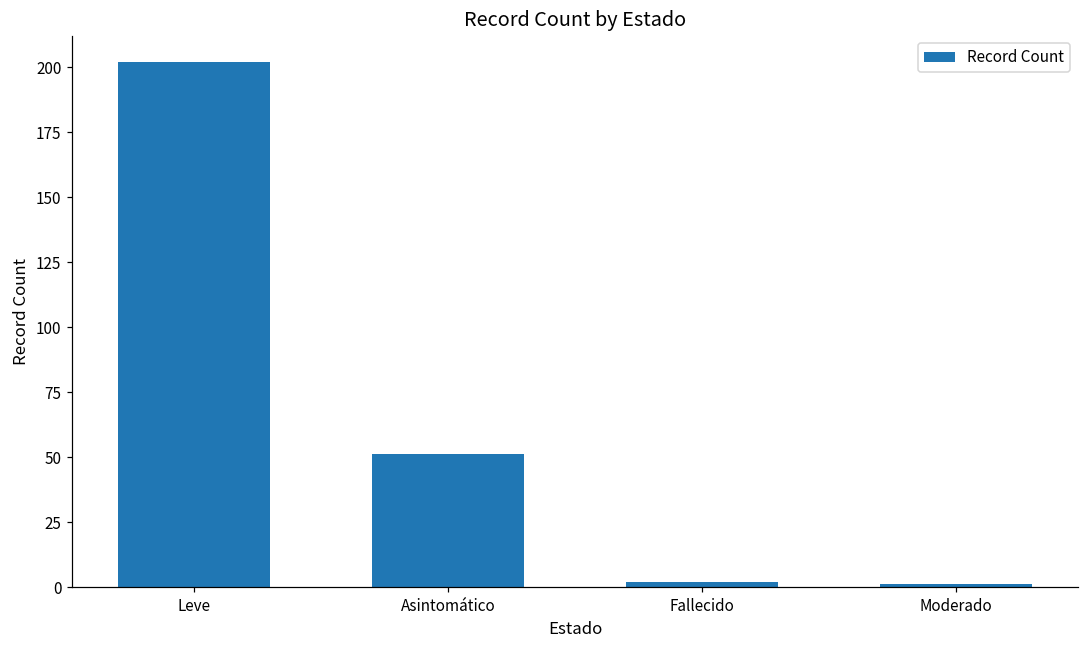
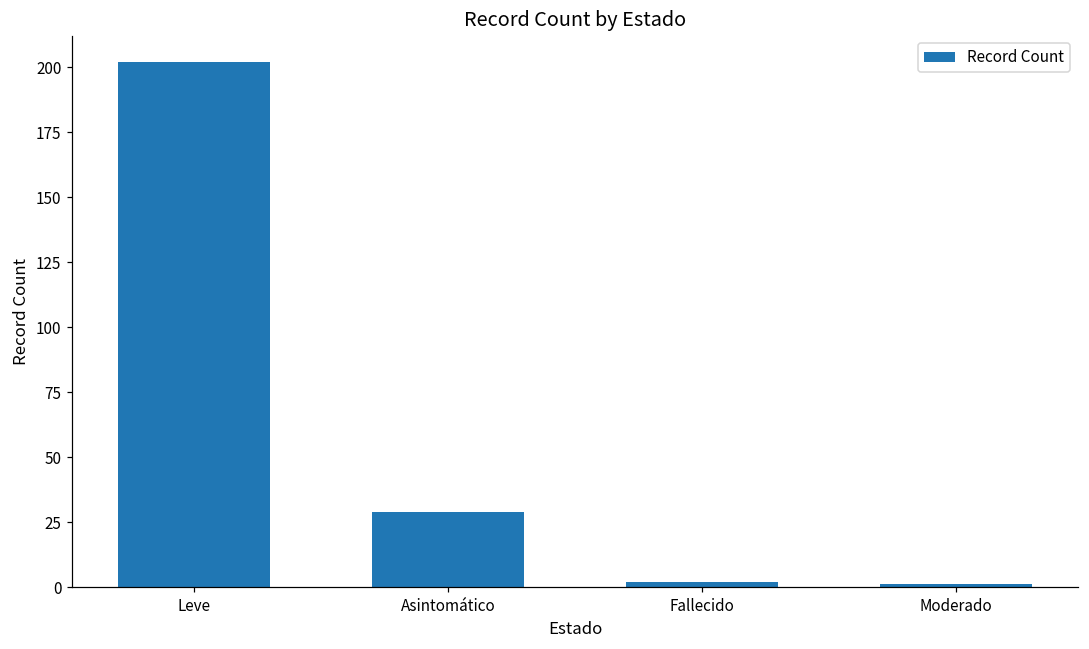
  {
    "Leve": 202,
-   "Asintomático": 51,
+   "Asintomático": 29,
    "Fallecido": 2
  }
